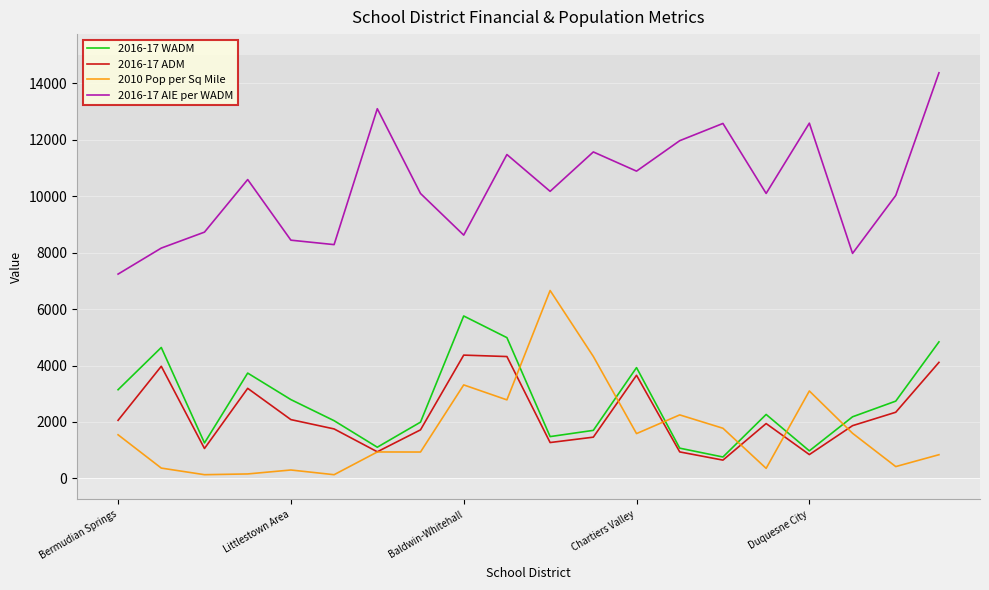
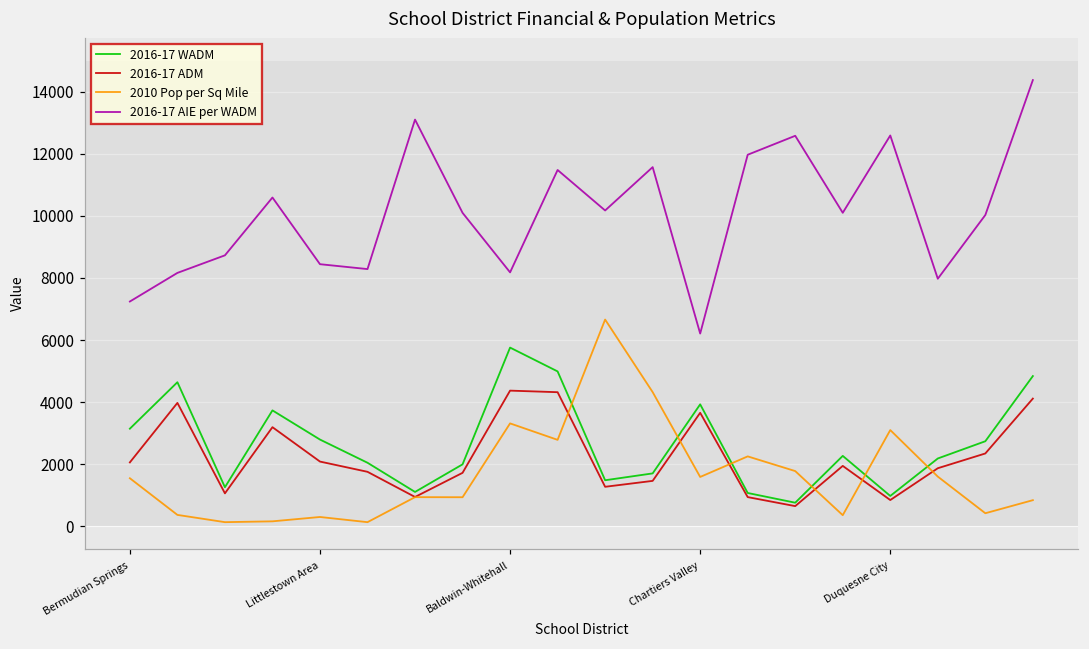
  {
    "2016-17 WADM": {
      "Bermudian Springs": 3100,
      "Littlestown Area": 2800,
      "Baldwin-Whitehall": 5800,
      "Chartiers Valley": 3900,
      "Duquesne City": 1000
    },
    "2016-17 ADM": {
      "Bermudian Springs": 2100,
      "Littlestown Area": 2100,
      "Baldwin-Whitehall": 4400,
      "Chartiers Valley": 3700,
      "Duquesne City": 800
    },
    "2010 Pop per Sq Mile": {
      "Bermudian Springs": 1500,
      "Littlestown Area": 300,
      "Baldwin-Whitehall": 3300,
      "Chartiers Valley": 1600,
      "Duquesne City": 3100
    },
    "2016-17 AIE per WADM": {
      "Bermudian Springs": 7200,
      "Littlestown Area": 8400,
-     "Baldwin-Whitehall": 8600,
-     "Chartiers Valley": 10900,
+     "Baldwin-Whitehall": 8200,
+     "Chartiers Valley": 6200,
      "Duquesne City": 12600
    }
  }
